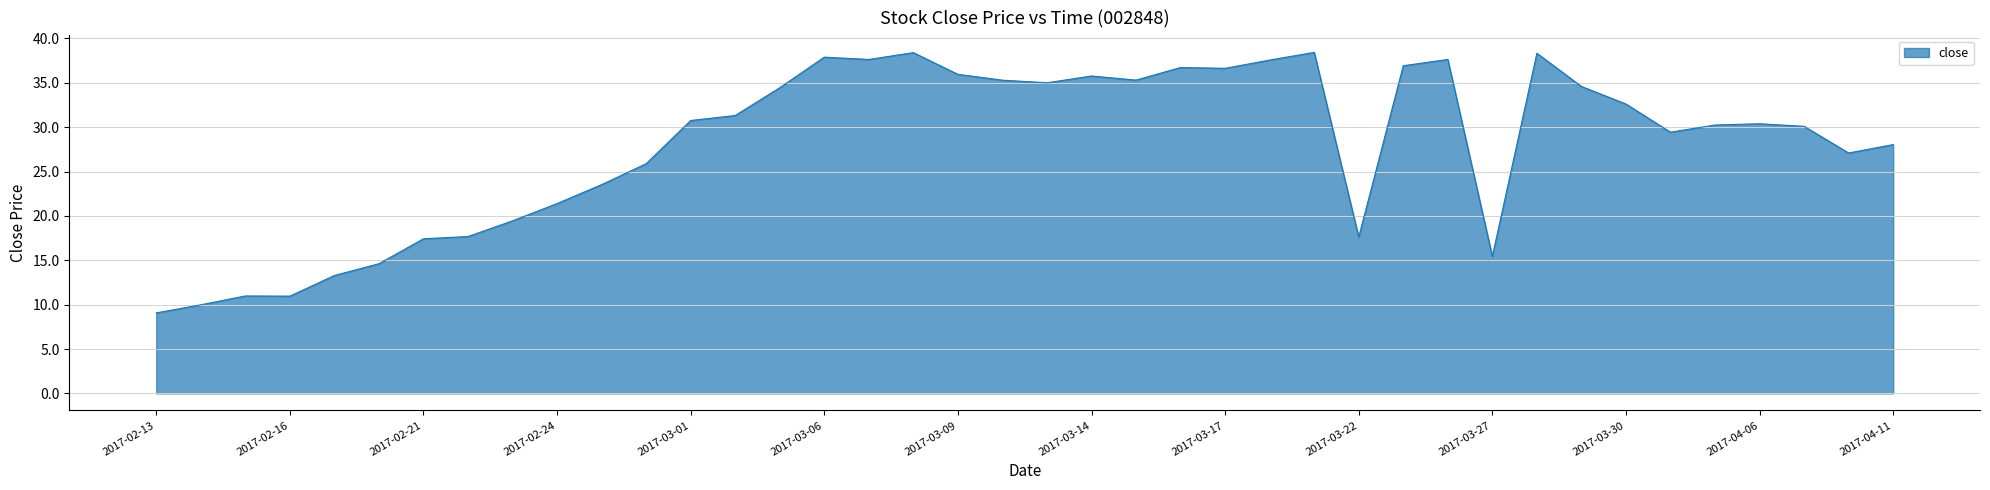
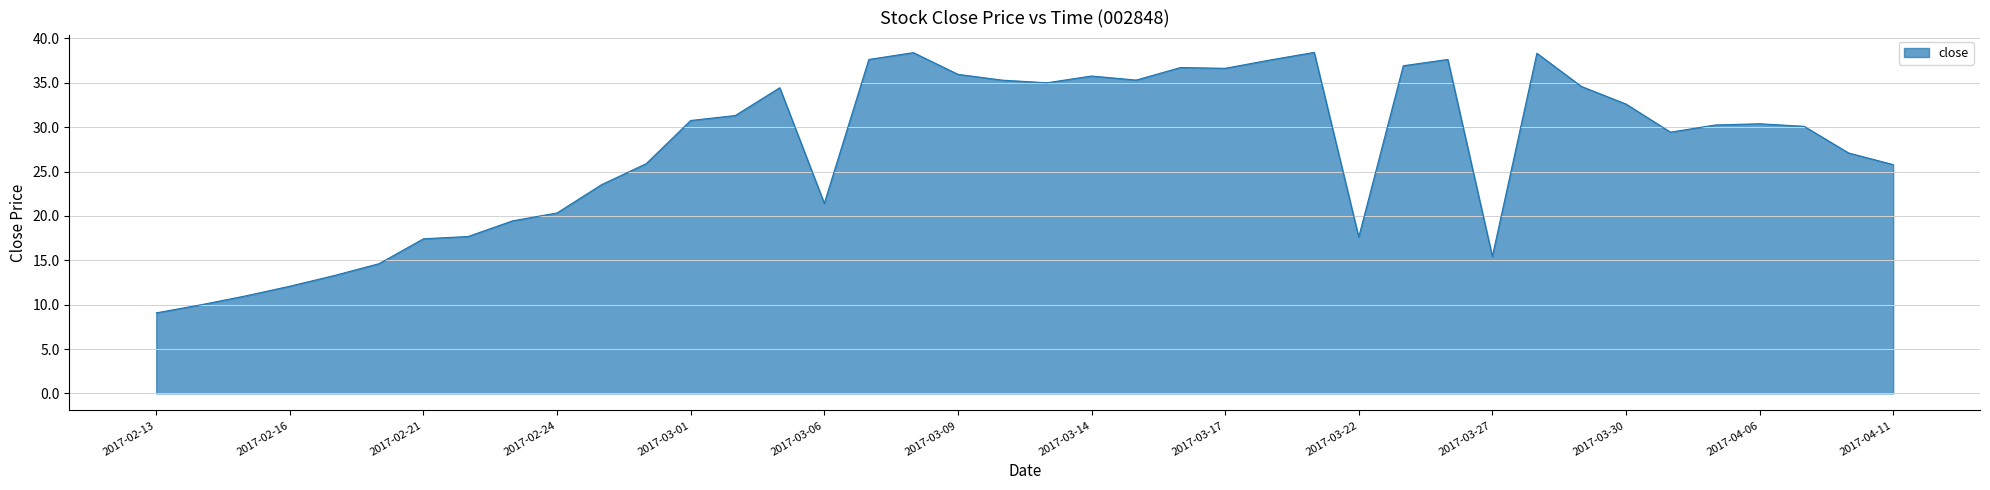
  {
    "2017-02-13": 9,
-   "2017-02-16": 11,
+   "2017-02-16": 12,
    "2017-02-21": 17,
-   "2017-02-24": 21,
+   "2017-02-24": 20,
    "2017-03-01": 31,
-   "2017-03-06": 38,
+   "2017-03-06": 21,
    "2017-03-09": 36,
    "2017-03-14": 36,
    "2017-03-17": 37,
    "2017-03-22": 18,
    "2017-03-27": 15,
    "2017-03-30": 33,
    "2017-04-06": 30,
-   "2017-04-11": 28
+   "2017-04-11": 26
  }
